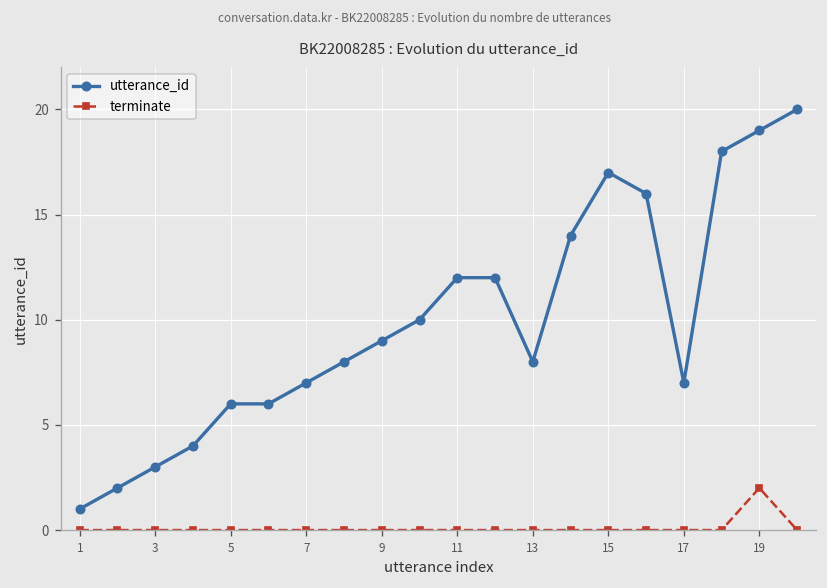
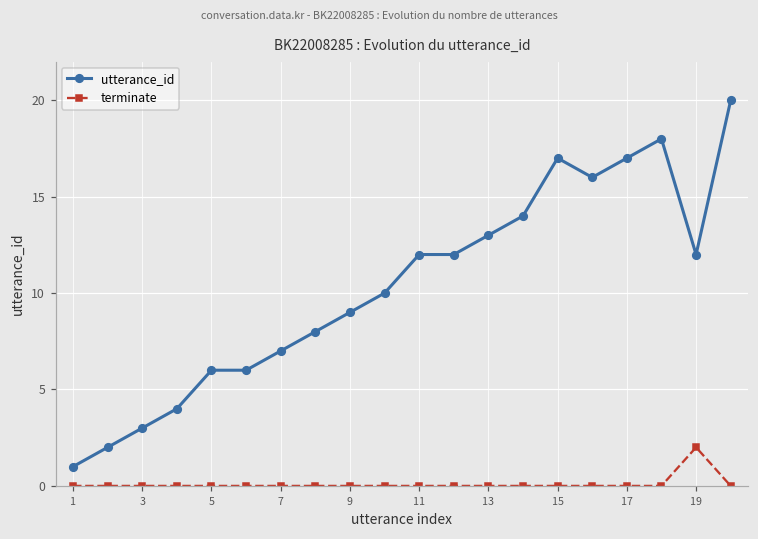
  {
    "utterance_id": {
      "1": 1,
      "3": 3,
      "5": 6,
      "7": 7,
      "9": 9,
      "11": 12,
-     "13": 8,
+     "13": 13,
      "15": 17,
-     "17": 7,
-     "19": 19
+     "17": 17,
+     "19": 12
    },
    "terminate": {
      "1": 0,
      "3": 0,
      "5": 0,
      "7": 0,
      "9": 0,
      "11": 0,
      "13": 0,
      "15": 0,
      "17": 0,
      "19": 2
    }
  }
